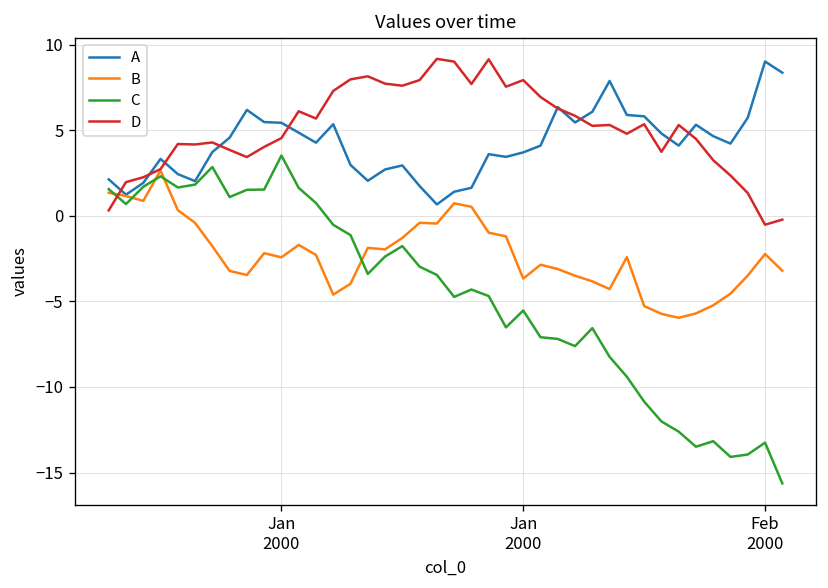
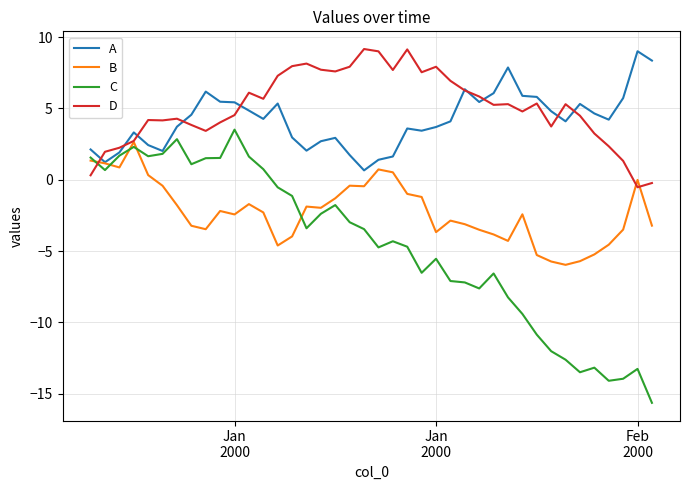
  {
    "A": {
      "Feb 2000": 9.0
    },
    "B": {
-     "Feb 2000": -2.2
+     "Feb 2000": 0.0
    },
    "C": {
      "Feb 2000": -13.3
    },
    "D": {
      "Feb 2000": -0.5
    }
  }
